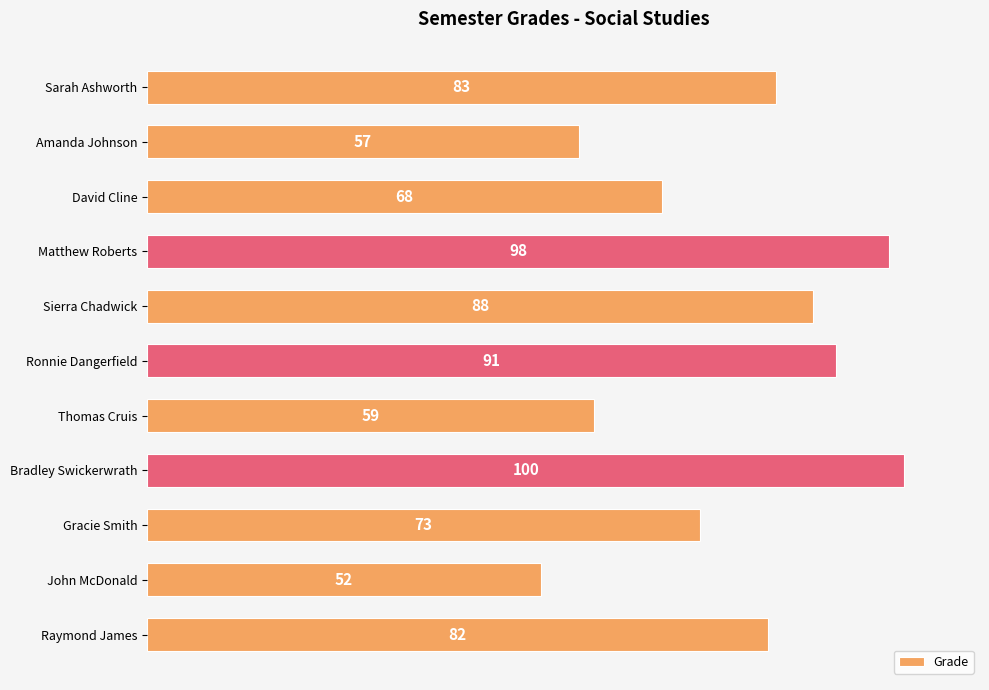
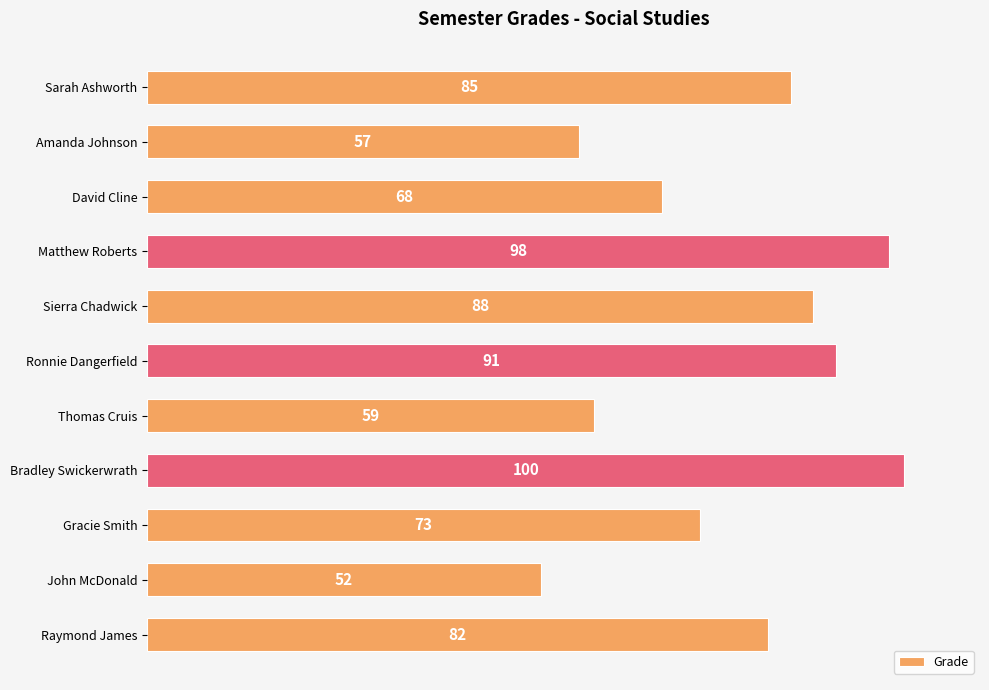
  {
-   "Sarah Ashworth": 83,
+   "Sarah Ashworth": 85,
    "Amanda Johnson": 57,
    "David Cline": 68,
    "Matthew Roberts": 98,
    "Sierra Chadwick": 88,
    "Ronnie Dangerfield": 91,
    "Thomas Cruis": 59,
    "Bradley Swickerwrath": 100,
    "Gracie Smith": 73,
    "John McDonald": 52,
    "Raymond James": 82
  }
